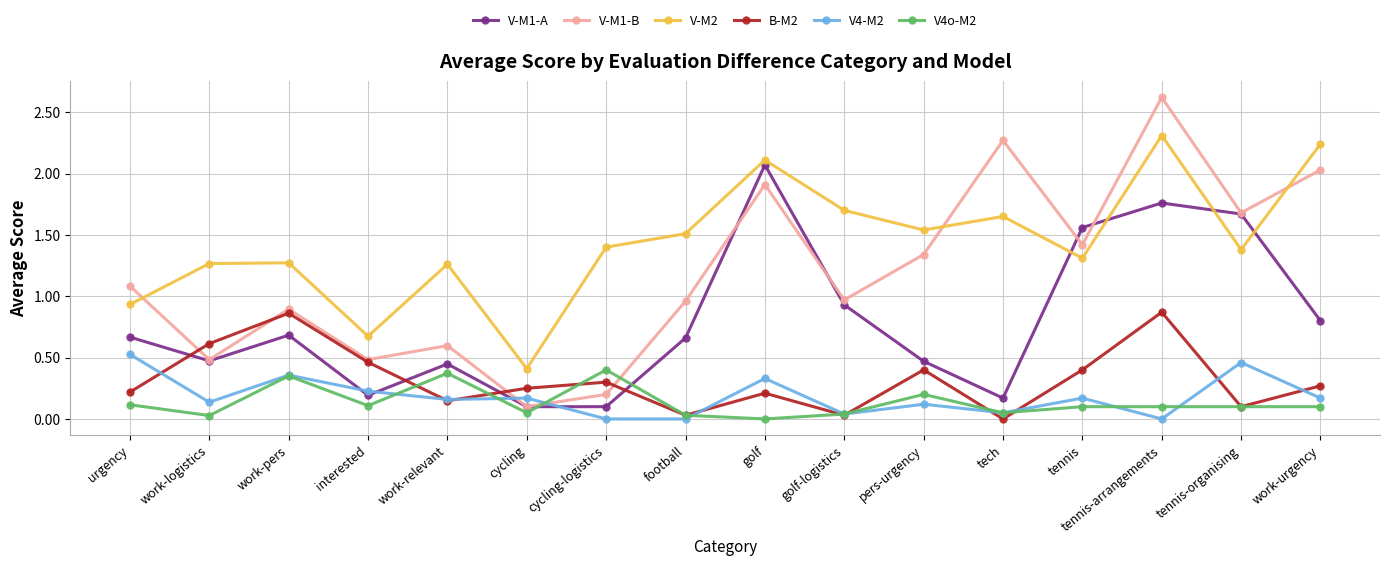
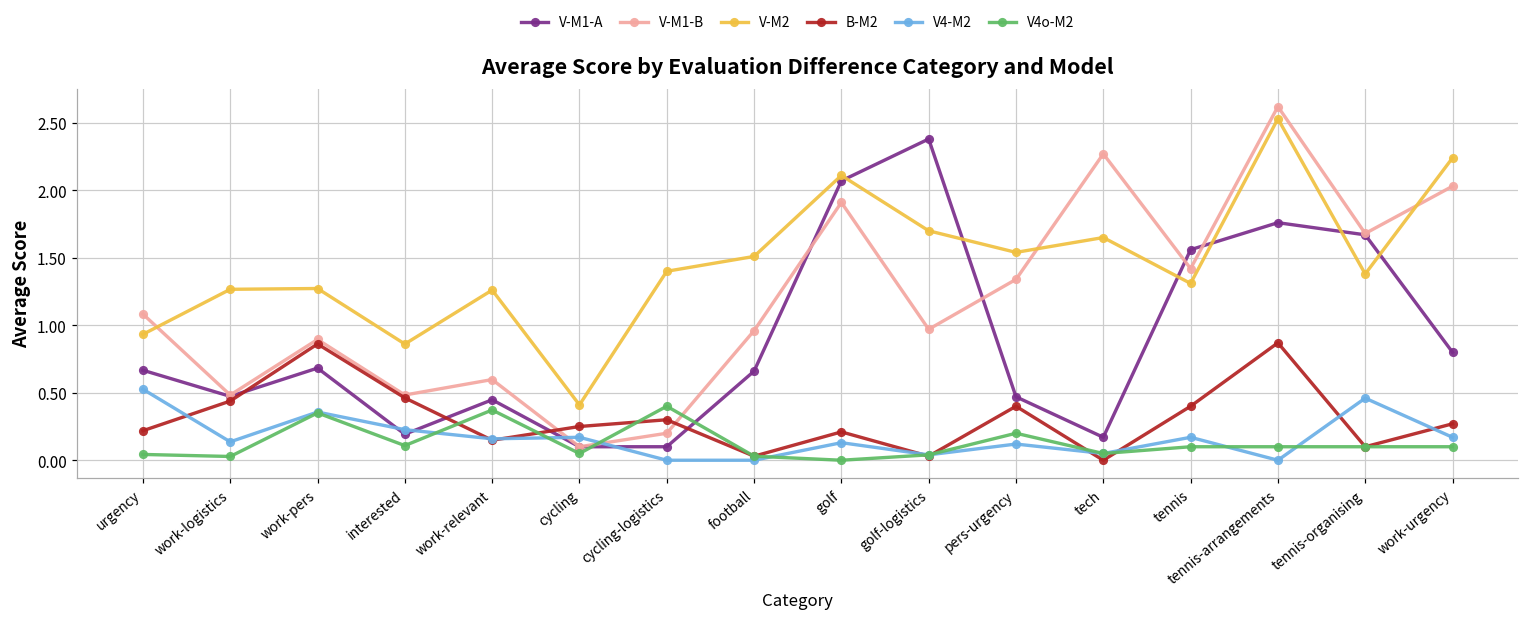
  {
    "V-M1-A": {
      "urgency": 0.67,
      "work-pers": 0.68,
      "interested": 0.19,
      "work-relevant": 0.45,
      "cycling-logistics": 0.10,
      "football": 0.66,
      "golf": 2.07,
-     "golf-logistics": 0.93,
+     "golf-logistics": 2.38,
      "pers-urgency": 0.47,
      "tech": 0.17,
      "tennis": 1.56,
      "tennis-arrangements": 1.76,
      "work-urgency": 0.80
    },
    "V-M1-B": {
      "urgency": 1.08,
      "work-pers": 0.89,
      "interested": 0.48,
      "work-relevant": 0.60,
      "cycling-logistics": 0.20,
      "football": 0.96,
      "golf": 1.91,
      "golf-logistics": 0.97,
      "pers-urgency": 1.34,
      "tech": 2.27,
      "tennis": 1.42,
      "tennis-arrangements": 2.62,
      "work-urgency": 2.03
    },
    "V-M2": {
      "urgency": 0.93,
      "work-logistics": 1.27,
      "work-pers": 1.27,
-     "interested": 0.67,
+     "interested": 0.86,
      "work-relevant": 1.26,
      "cycling": 0.41,
      "cycling-logistics": 1.40,
      "football": 1.51,
      "golf": 2.11,
      "golf-logistics": 1.70,
      "pers-urgency": 1.54,
      "tech": 1.65,
      "tennis": 1.31,
-     "tennis-arrangements": 2.31,
+     "tennis-arrangements": 2.53,
      "tennis-organising": 1.38,
      "work-urgency": 2.24
    },
    "B-M2": {
      "urgency": 0.22,
-     "work-logistics": 0.61,
+     "work-logistics": 0.44,
      "work-pers": 0.86,
      "interested": 0.46,
      "cycling": 0.25,
      "cycling-logistics": 0.30,
      "golf": 0.21,
      "pers-urgency": 0.40,
      "tech": 0.00,
      "tennis": 0.40,
      "tennis-arrangements": 0.87,
      "work-urgency": 0.27
    },
    "V4-M2": {
      "urgency": 0.53,
      "work-logistics": 0.14,
      "interested": 0.23,
      "cycling": 0.17,
      "cycling-logistics": 0.00,
      "football": 0.00,
-     "golf": 0.33,
+     "golf": 0.13,
      "pers-urgency": 0.12,
      "tennis": 0.17,
      "tennis-arrangements": 0.00,
      "tennis-organising": 0.46,
      "work-urgency": 0.17
    },
    "V4o-M2": {
-     "urgency": 0.12,
+     "urgency": 0.04,
      "work-logistics": 0.03,
      "interested": 0.11,
      "work-relevant": 0.37,
      "cycling": 0.05,
      "cycling-logistics": 0.40,
      "golf": 0.00,
      "pers-urgency": 0.20,
      "tennis": 0.10,
      "tennis-arrangements": 0.10,
      "work-urgency": 0.10
    }
  }
